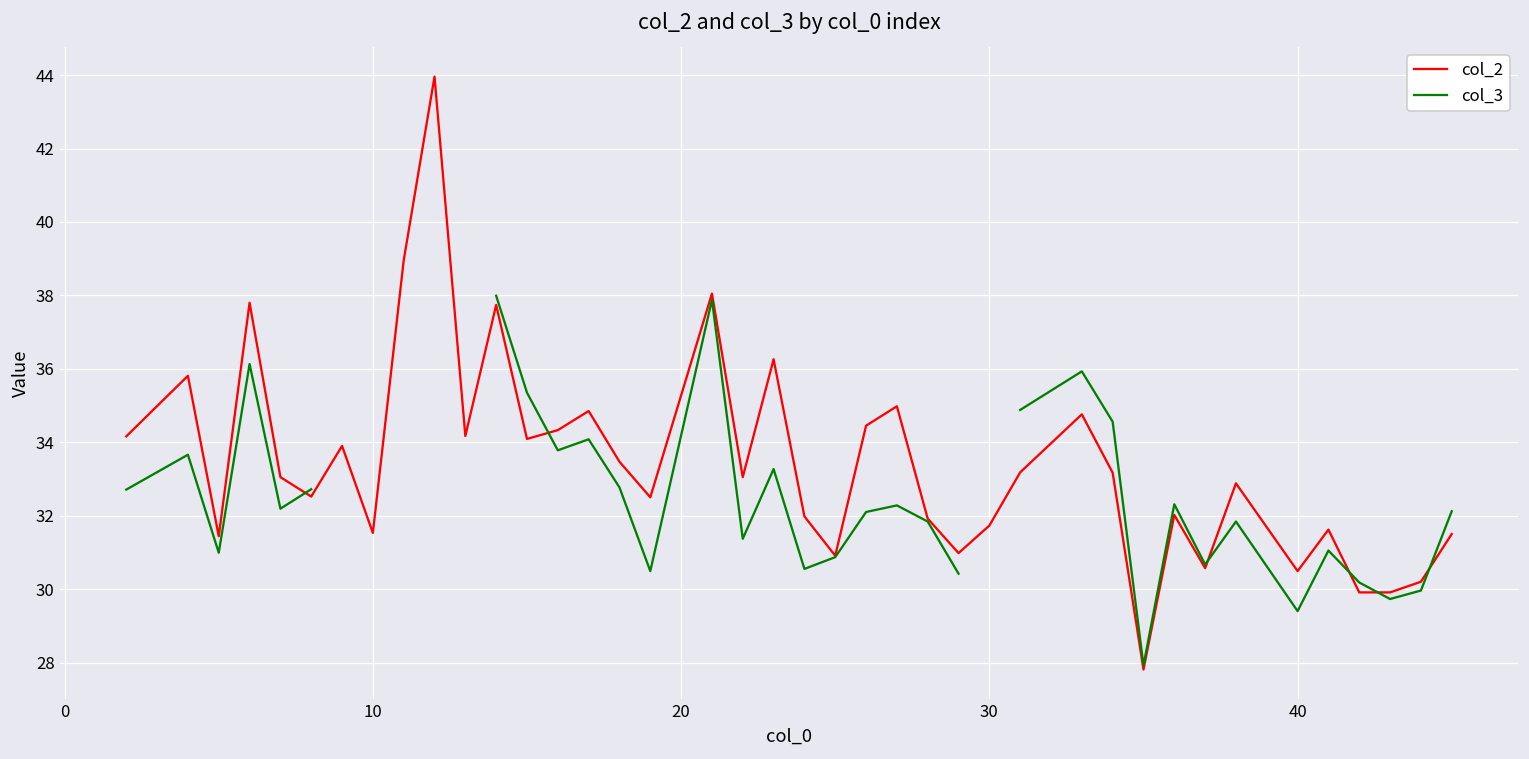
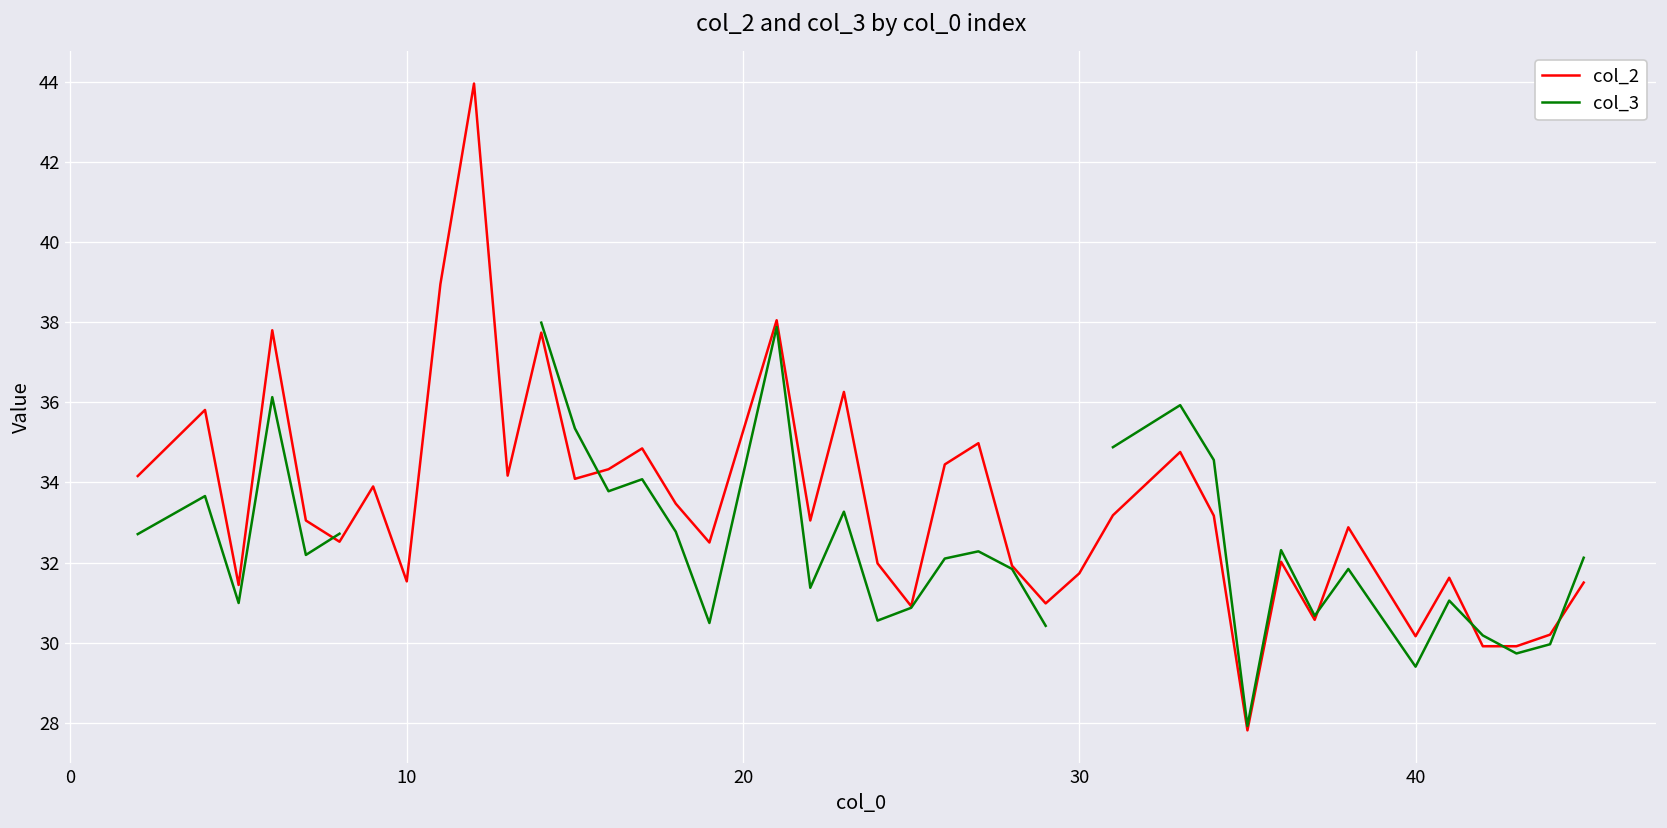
  {
    "col_2": {
      "10": 31.5,
      "30": 31.7,
-     "40": 30.5
+     "40": 30.2
    },
    "col_3": {
      "40": 29.4
    }
  }
